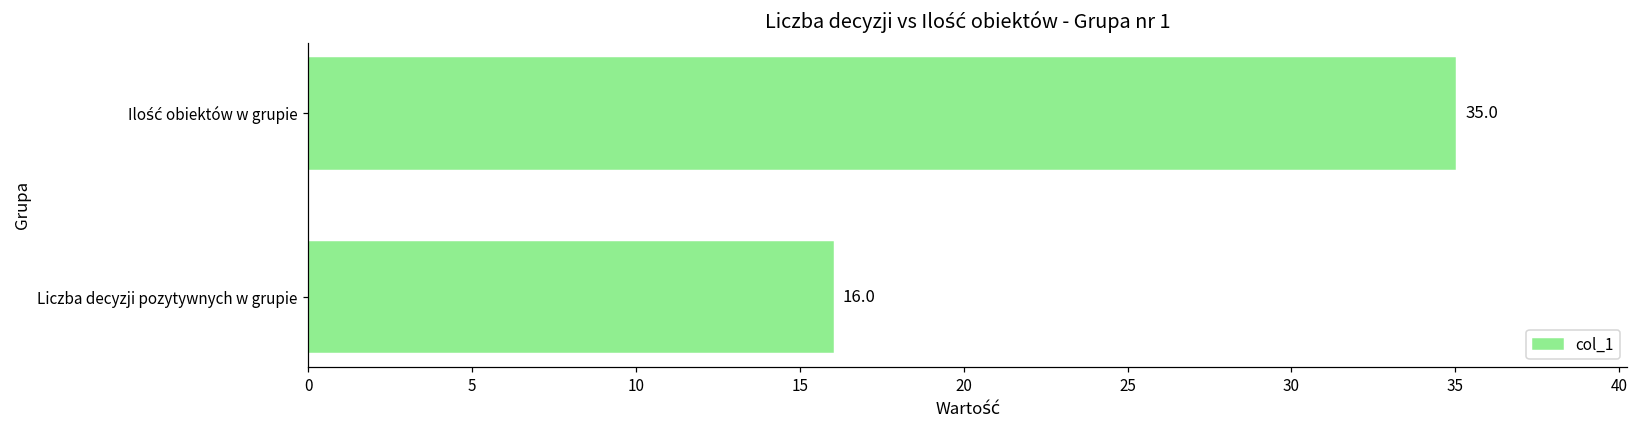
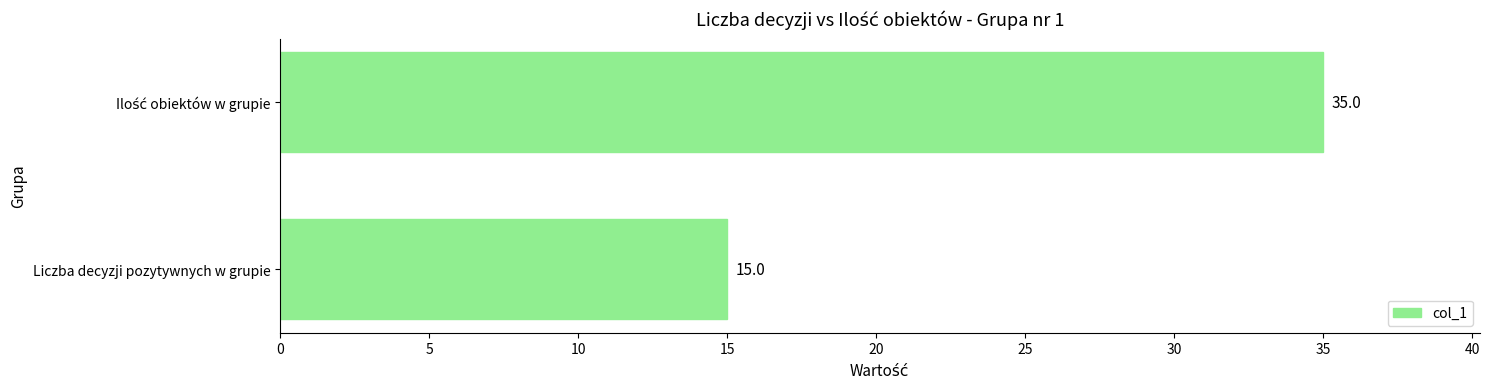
  {
    "Ilość obiektów w grupie": 35.0,
-   "Liczba decyzji pozytywnych w grupie": 16.0
+   "Liczba decyzji pozytywnych w grupie": 15.0
  }
